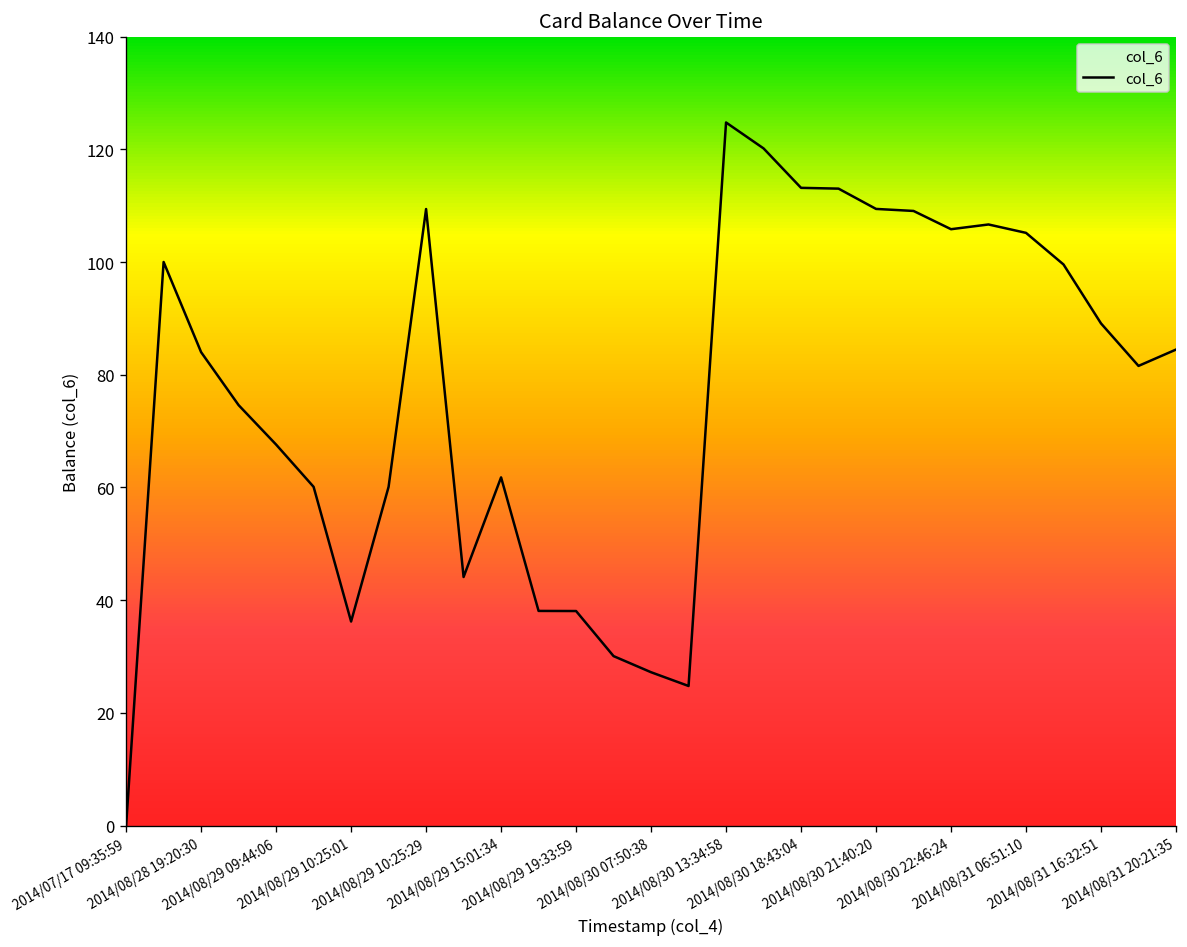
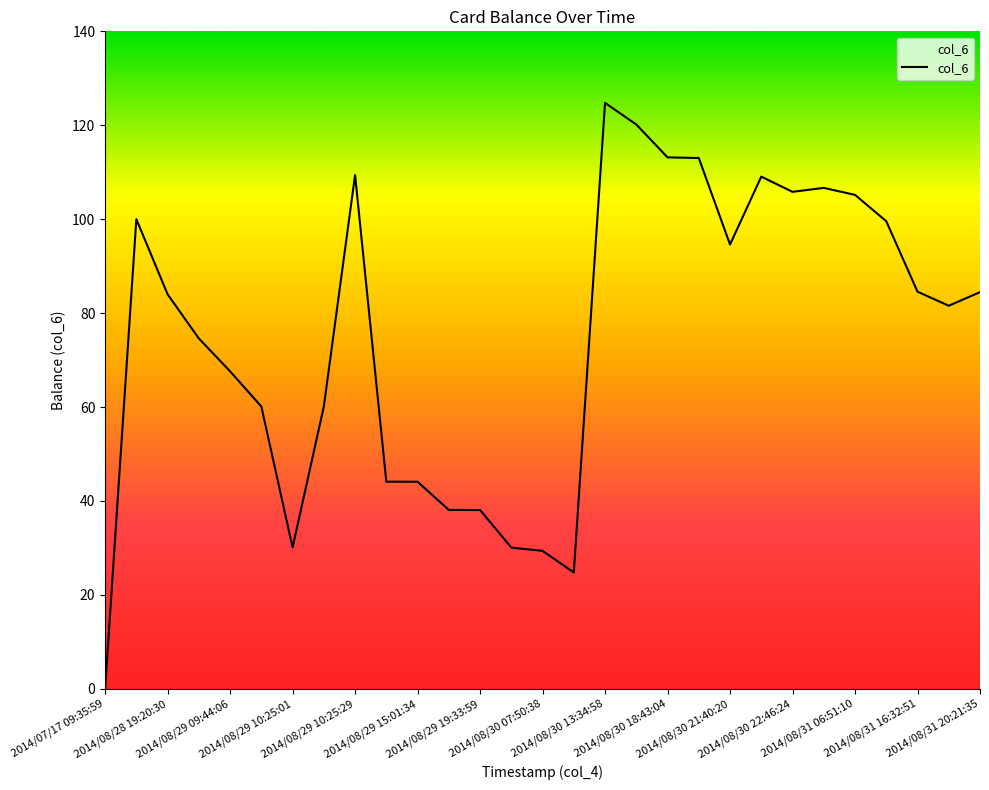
  {
    "2014/07/17 09:35:59": 0,
    "2014/08/28 19:20:30": 84,
    "2014/08/29 09:44:06": 68,
-   "2014/08/29 10:25:01": 36,
+   "2014/08/29 10:25:01": 30,
    "2014/08/29 10:25:29": 109,
-   "2014/08/29 15:01:34": 62,
+   "2014/08/29 15:01:34": 44,
    "2014/08/29 19:33:59": 38,
-   "2014/08/30 07:50:38": 27,
+   "2014/08/30 07:50:38": 29,
    "2014/08/30 13:34:58": 125,
    "2014/08/30 18:43:04": 113,
-   "2014/08/30 21:40:20": 109,
+   "2014/08/30 21:40:20": 95,
    "2014/08/31 06:51:10": 105,
-   "2014/08/31 16:32:51": 89,
+   "2014/08/31 16:32:51": 85,
    "2014/08/31 20:21:35": 84
  }
